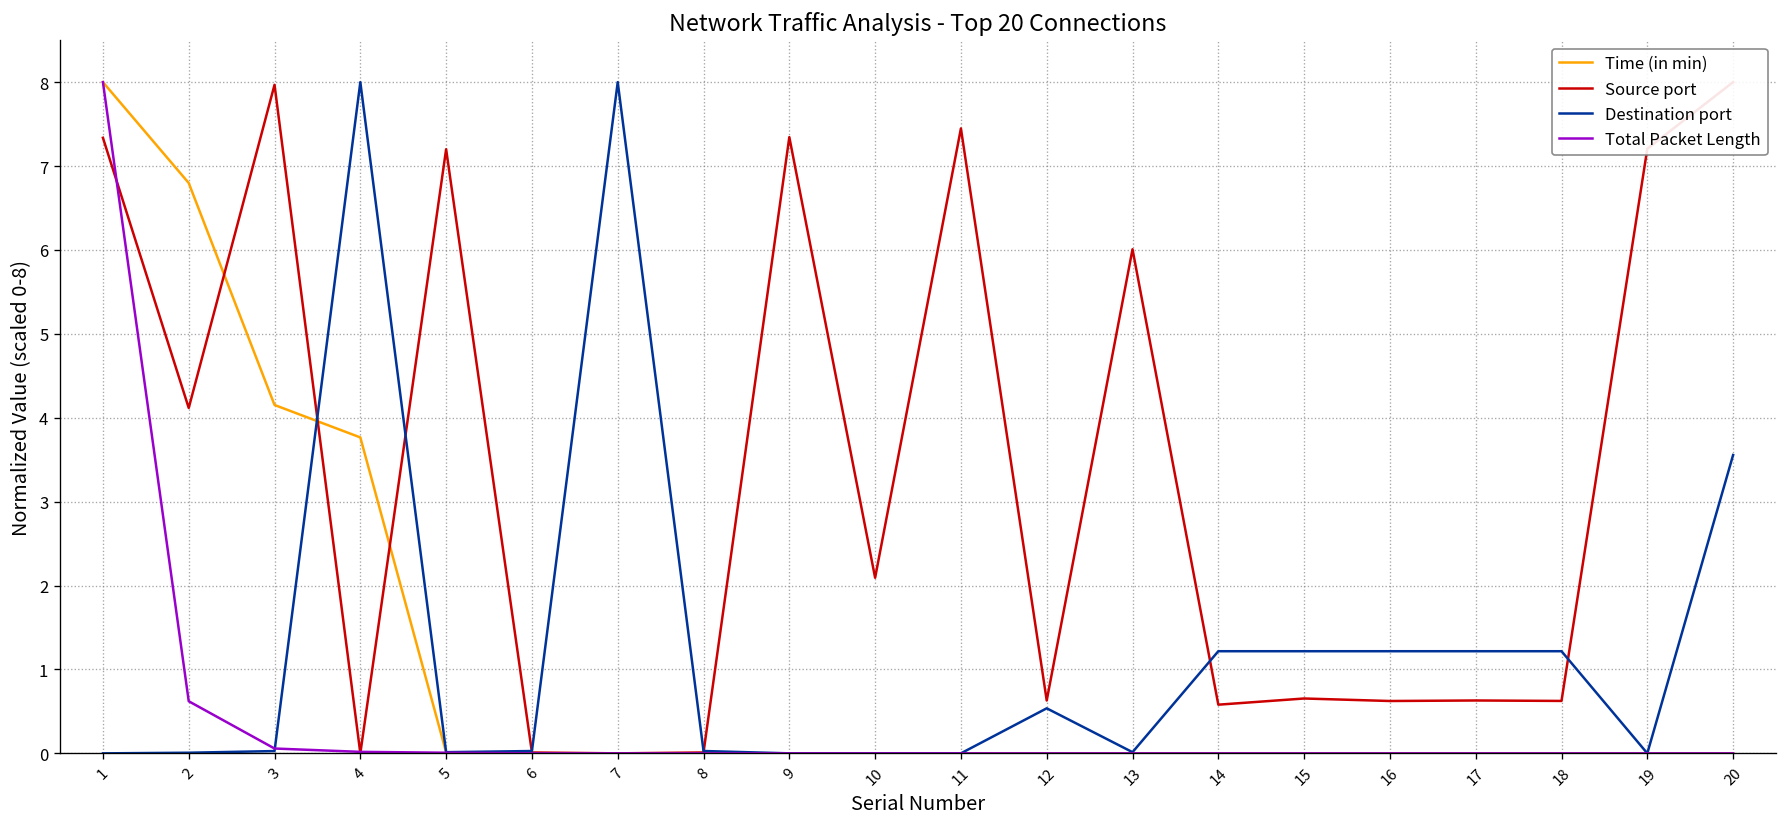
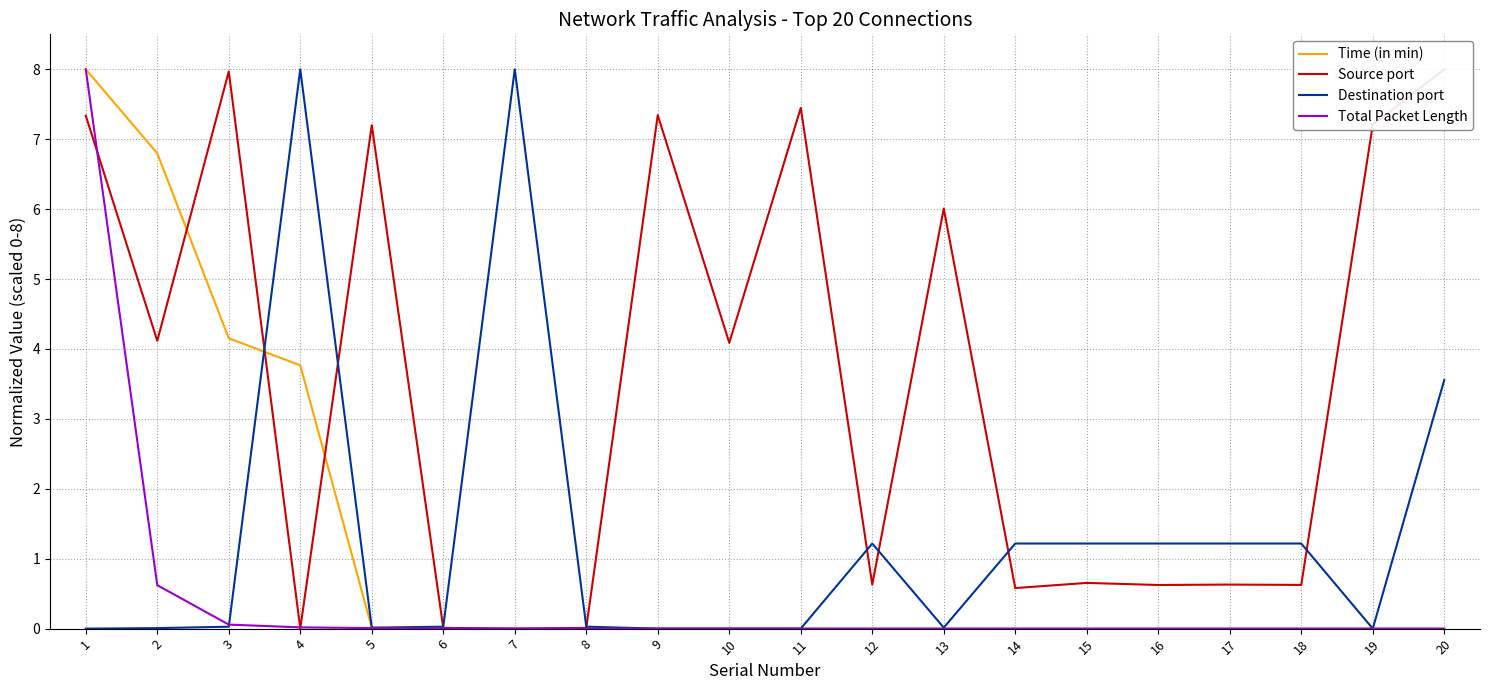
  {
    "Time (in min)": {
      "2": 6.8,
      "3": 4.2,
      "4": 3.8
    },
    "Source port": {
      "1": 7.3,
      "2": 4.1,
      "3": 8.0,
      "5": 7.2,
      "9": 7.3,
-     "10": 2.1,
+     "10": 4.1,
      "11": 7.4,
      "12": 0.6,
      "13": 6.0,
      "14": 0.6,
      "15": 0.7,
      "16": 0.6,
      "17": 0.6,
      "18": 0.6
    },
    "Destination port": {
      "1": 0.0,
      "2": 0.0,
      "4": 8.0,
      "7": 8.0,
-     "12": 0.5,
+     "12": 1.2,
      "14": 1.2,
      "15": 1.2,
      "16": 1.2,
      "17": 1.2,
      "18": 1.2,
      "20": 3.6
    },
    "Total Packet Length": {
      "2": 0.6
    }
  }
